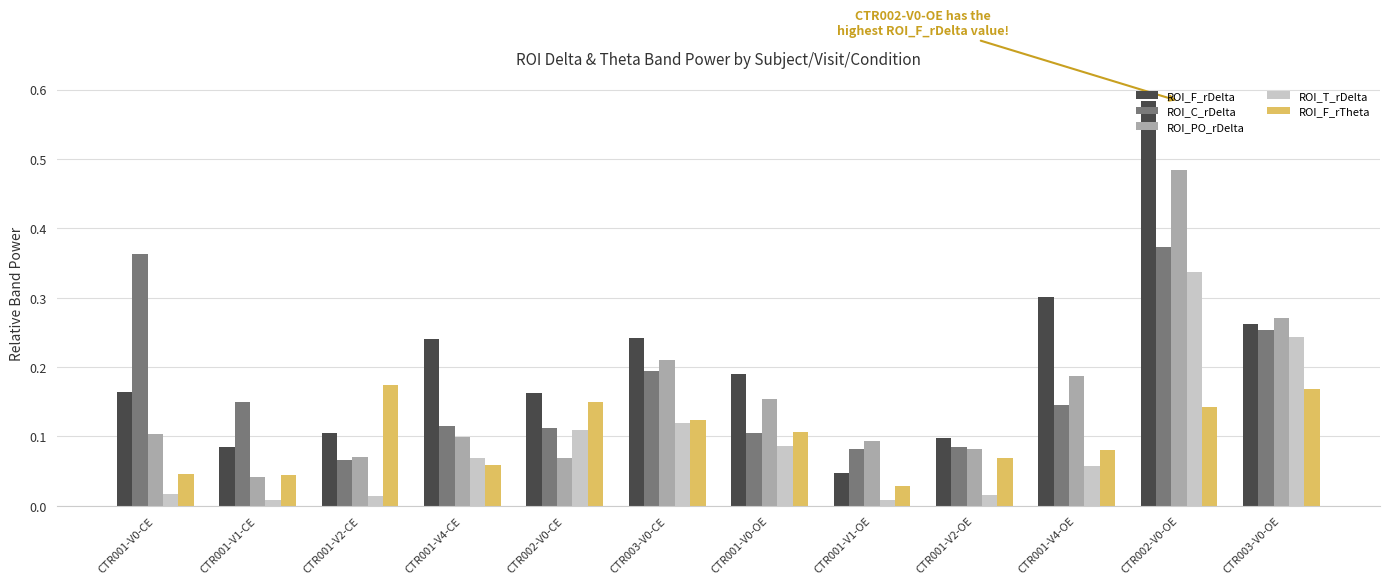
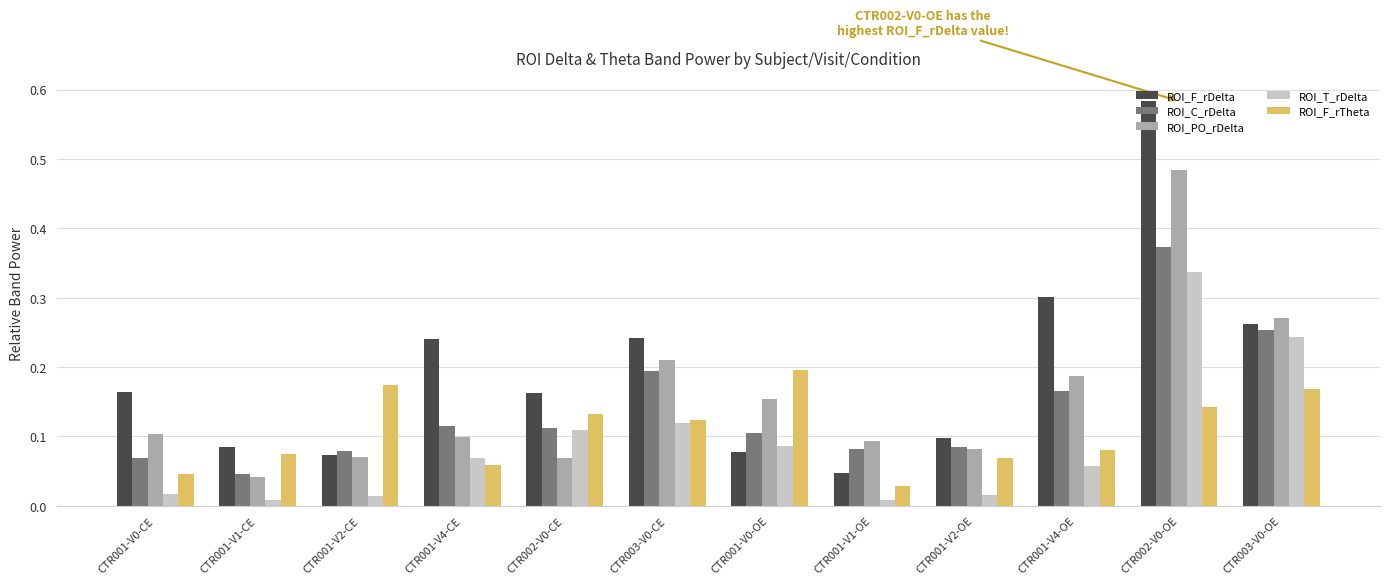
  {
    "ROI_F_rDelta": {
      "CTR001-V0-CE": 0.16,
      "CTR001-V1-CE": 0.08,
-     "CTR001-V2-CE": 0.10,
+     "CTR001-V2-CE": 0.07,
      "CTR001-V4-CE": 0.24,
      "CTR002-V0-CE": 0.16,
      "CTR003-V0-CE": 0.24,
-     "CTR001-V0-OE": 0.19,
+     "CTR001-V0-OE": 0.08,
      "CTR001-V1-OE": 0.05,
      "CTR001-V2-OE": 0.10,
      "CTR001-V4-OE": 0.30,
      "CTR002-V0-OE": 0.58,
      "CTR003-V0-OE": 0.26
    },
    "ROI_C_rDelta": {
-     "CTR001-V0-CE": 0.36,
-     "CTR001-V1-CE": 0.15,
-     "CTR001-V2-CE": 0.07,
+     "CTR001-V0-CE": 0.07,
+     "CTR001-V1-CE": 0.05,
+     "CTR001-V2-CE": 0.08,
      "CTR001-V4-CE": 0.12,
      "CTR002-V0-CE": 0.11,
      "CTR003-V0-CE": 0.19,
      "CTR001-V0-OE": 0.10,
      "CTR001-V1-OE": 0.08,
      "CTR001-V2-OE": 0.09,
-     "CTR001-V4-OE": 0.15,
+     "CTR001-V4-OE": 0.16,
      "CTR002-V0-OE": 0.37,
      "CTR003-V0-OE": 0.25
    },
    "ROI_F_rTheta": {
      "CTR001-V0-CE": 0.05,
-     "CTR001-V1-CE": 0.04,
+     "CTR001-V1-CE": 0.08,
      "CTR001-V2-CE": 0.17,
      "CTR001-V4-CE": 0.06,
-     "CTR002-V0-CE": 0.15,
+     "CTR002-V0-CE": 0.13,
      "CTR003-V0-CE": 0.12,
-     "CTR001-V0-OE": 0.11,
+     "CTR001-V0-OE": 0.20,
      "CTR001-V1-OE": 0.03,
      "CTR001-V2-OE": 0.07,
      "CTR001-V4-OE": 0.08,
      "CTR002-V0-OE": 0.14,
      "CTR003-V0-OE": 0.17
    }
  }
